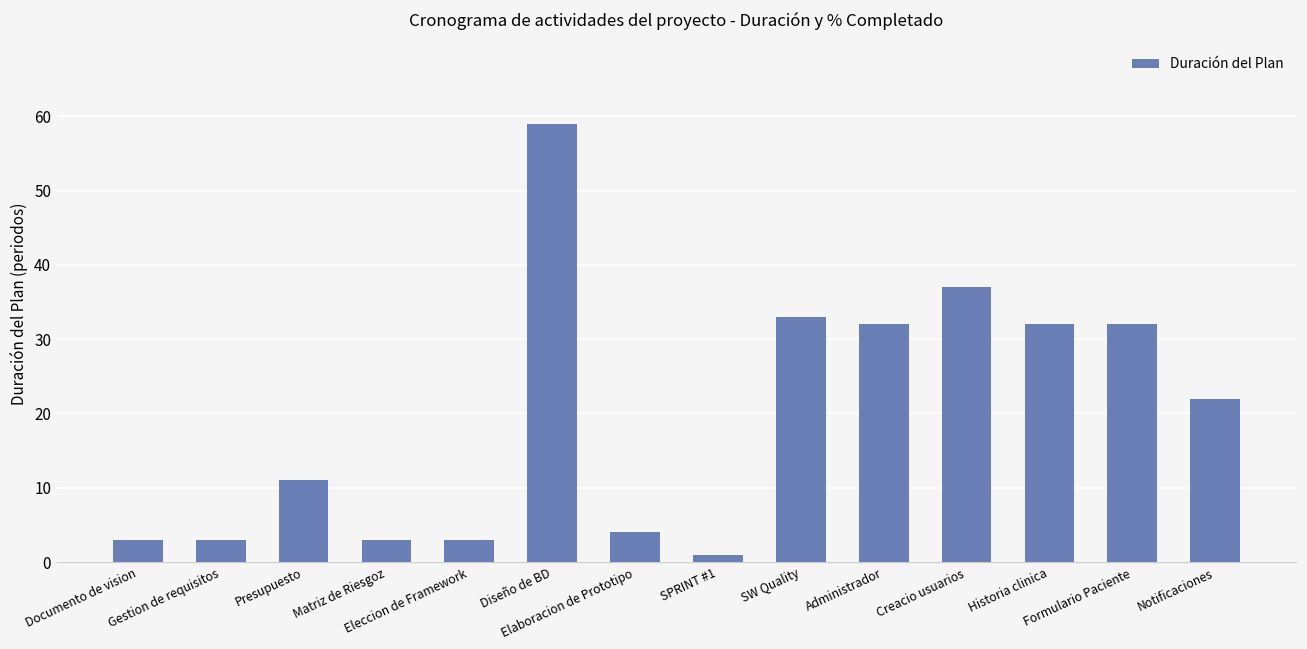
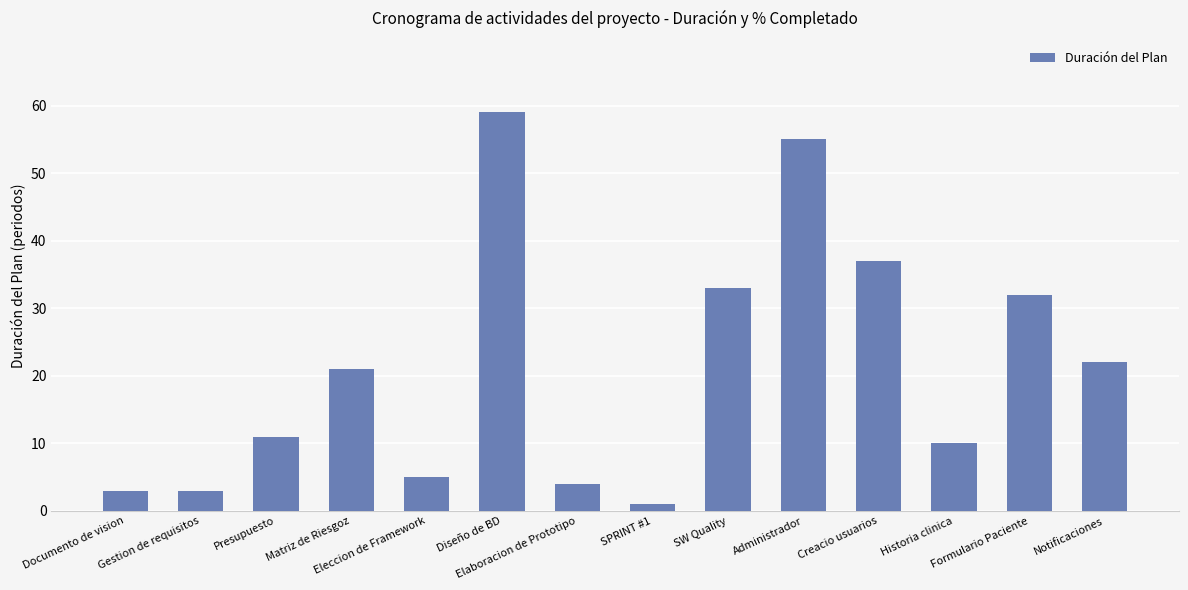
  {
    "Documento de vision": 3,
    "Gestion de requisitos": 3,
    "Presupuesto": 11,
-   "Matriz de Riesgoz": 3,
-   "Eleccion de Framework": 3,
+   "Matriz de Riesgoz": 21,
+   "Eleccion de Framework": 5,
    "Diseño de BD": 59,
    "Elaboracion de Prototipo": 4,
    "SPRINT #1": 1,
    "SW Quality": 33,
-   "Administrador": 32,
+   "Administrador": 55,
    "Creacio usuarios": 37,
-   "Historia clinica": 32,
+   "Historia clinica": 10,
    "Formulario Paciente": 32,
    "Notificaciones": 22
  }
